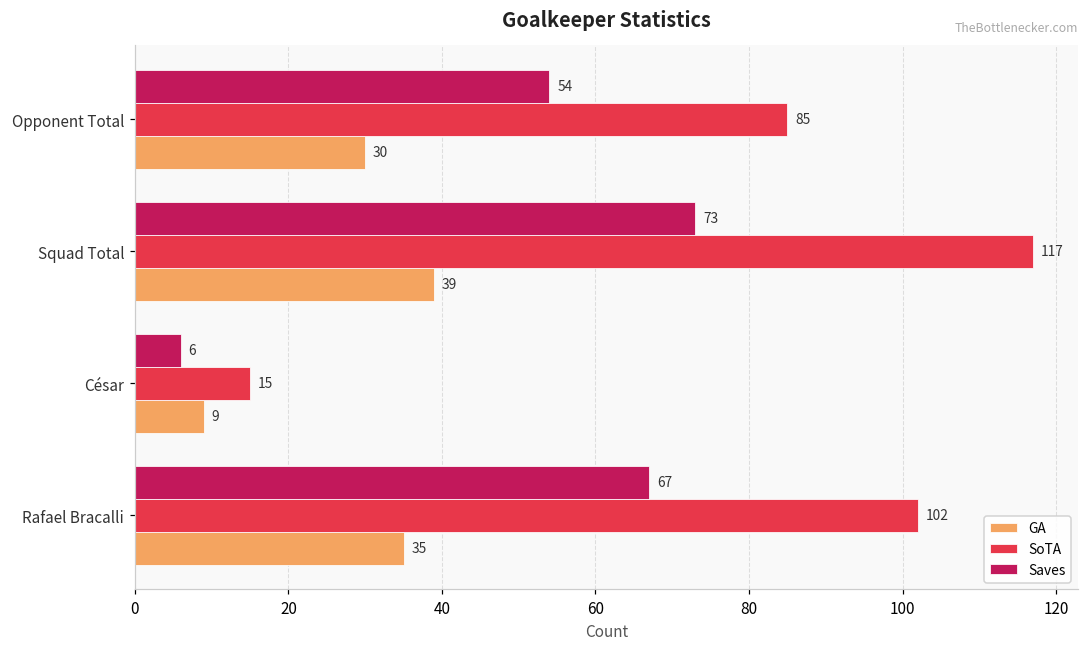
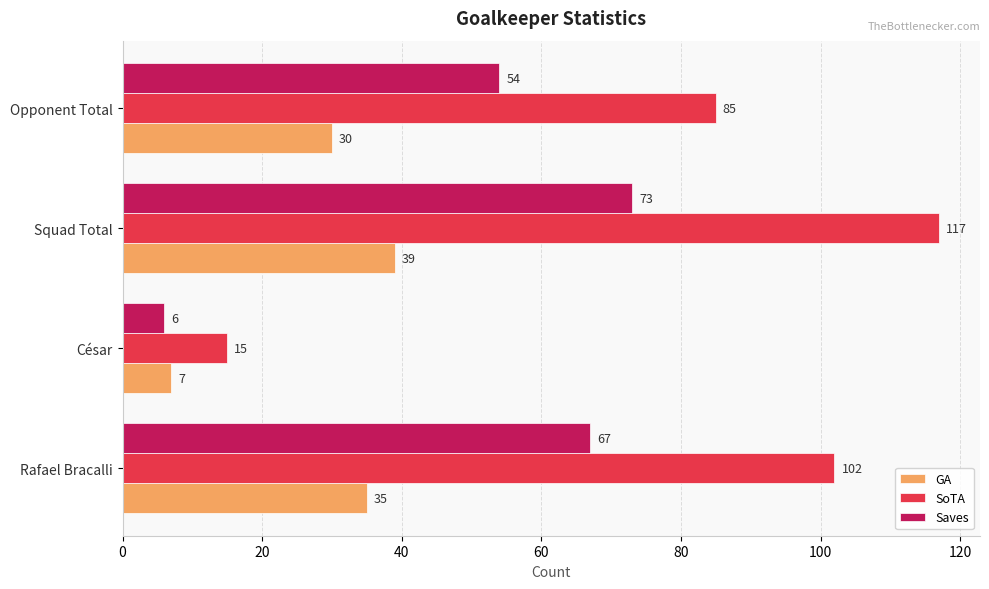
  {
    "GA": {
      "Opponent Total": 30,
      "Squad Total": 39,
-     "César": 9,
+     "César": 7,
      "Rafael Bracalli": 35
    }
  }
